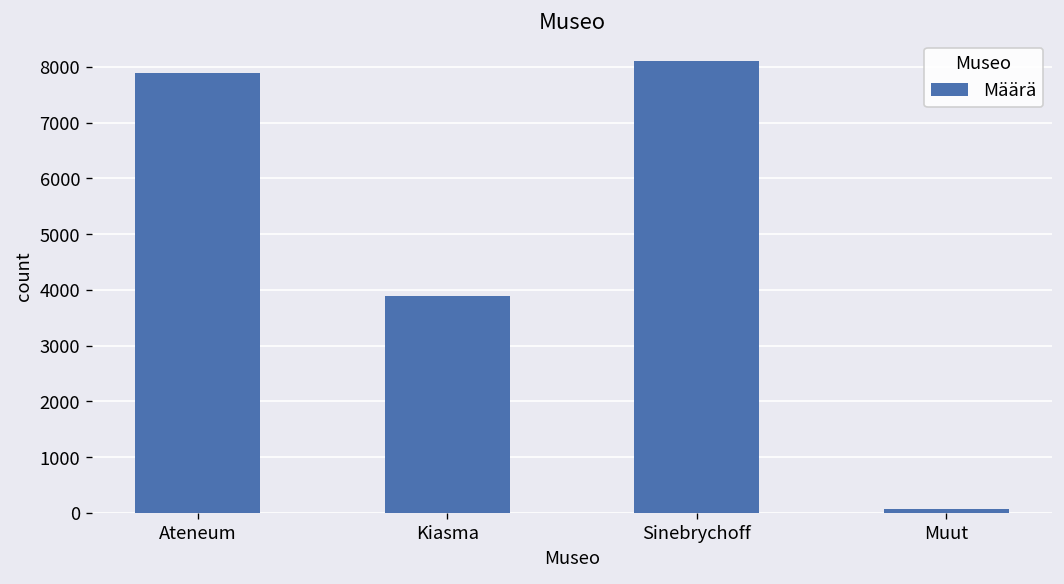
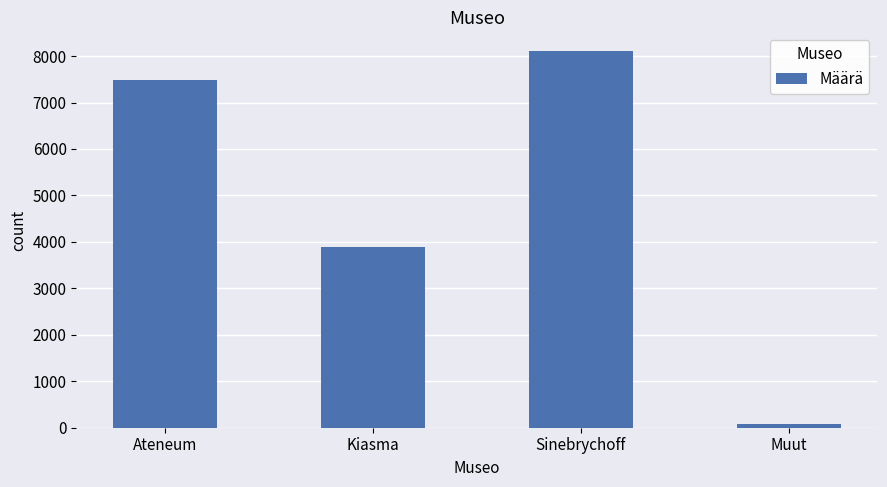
  {
-   "Ateneum": 7900,
+   "Ateneum": 7500,
    "Kiasma": 3900,
    "Sinebrychoff": 8100,
    "Muut": 100
  }
